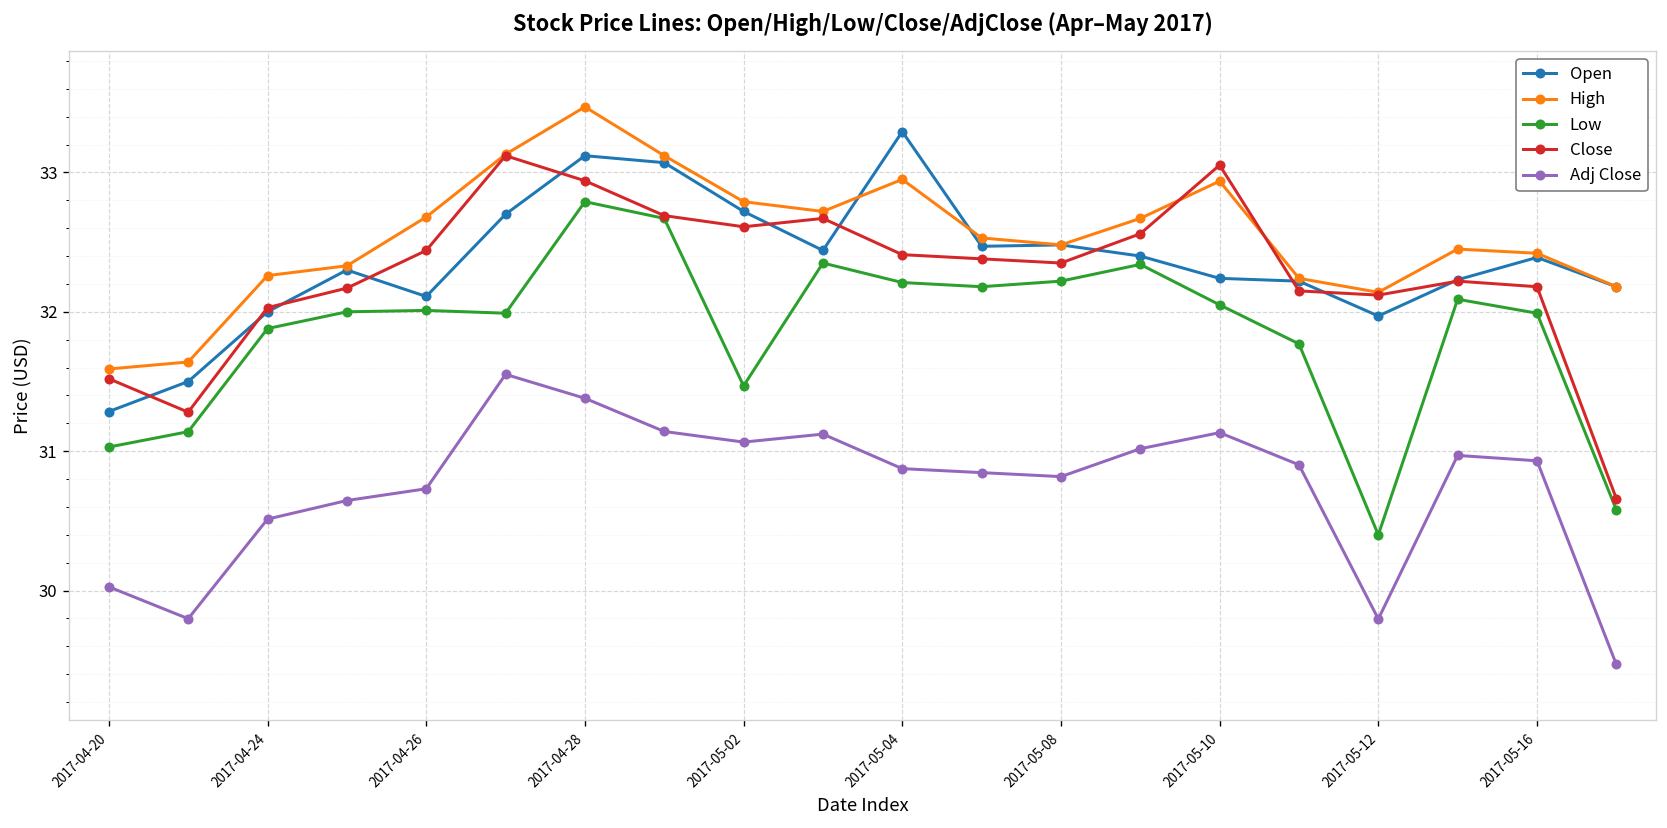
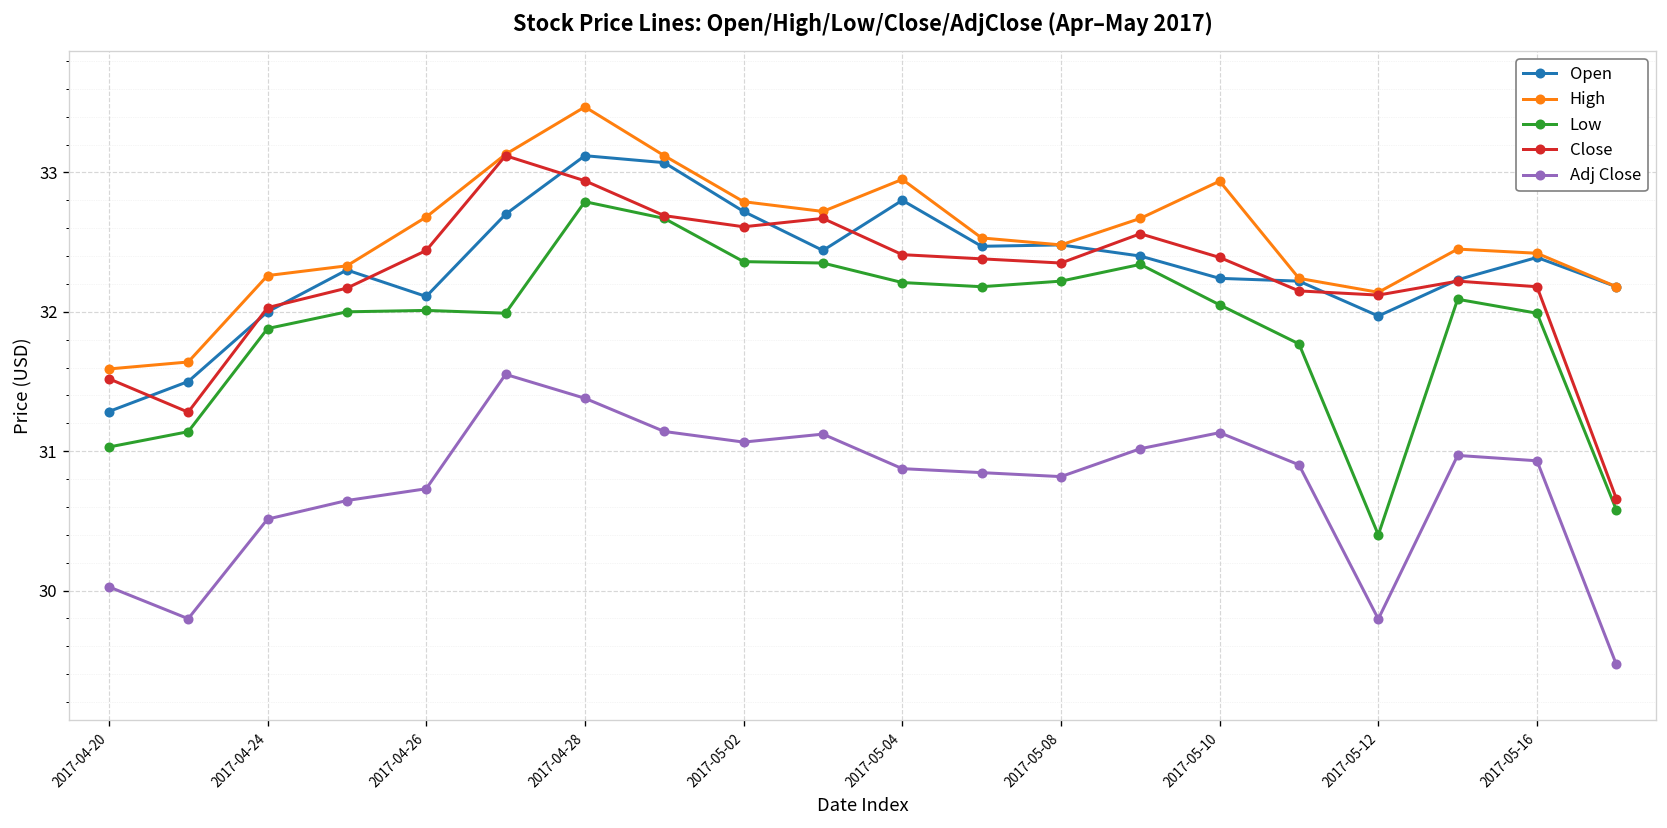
  {
    "Open": {
      "2017-04-20": 31.28,
      "2017-04-24": 32.00,
      "2017-04-26": 32.11,
      "2017-04-28": 33.12,
      "2017-05-02": 32.72,
-     "2017-05-04": 33.29,
+     "2017-05-04": 32.80,
      "2017-05-10": 32.24,
      "2017-05-12": 31.97,
      "2017-05-16": 32.39
    },
    "High": {
      "2017-04-20": 31.59,
      "2017-04-24": 32.26,
      "2017-04-26": 32.68,
      "2017-04-28": 33.47,
      "2017-05-02": 32.79,
      "2017-05-04": 32.95,
      "2017-05-10": 32.94,
      "2017-05-16": 32.42
    },
    "Low": {
      "2017-04-20": 31.03,
      "2017-04-24": 31.88,
      "2017-04-26": 32.01,
      "2017-04-28": 32.79,
-     "2017-05-02": 31.47,
+     "2017-05-02": 32.36,
      "2017-05-04": 32.21,
      "2017-05-08": 32.22,
      "2017-05-10": 32.05,
      "2017-05-12": 30.40,
      "2017-05-16": 31.99
    },
    "Close": {
      "2017-04-20": 31.52,
      "2017-04-24": 32.03,
      "2017-04-26": 32.44,
      "2017-04-28": 32.94,
      "2017-05-02": 32.61,
      "2017-05-04": 32.41,
      "2017-05-08": 32.35,
-     "2017-05-10": 33.05,
+     "2017-05-10": 32.39,
      "2017-05-16": 32.18
    },
    "Adj Close": {
      "2017-04-20": 30.03,
      "2017-04-24": 30.51,
      "2017-04-26": 30.73,
      "2017-04-28": 31.38,
      "2017-05-02": 31.07,
      "2017-05-04": 30.87,
      "2017-05-08": 30.82,
      "2017-05-10": 31.13,
      "2017-05-12": 29.80,
      "2017-05-16": 30.93
    }
  }
